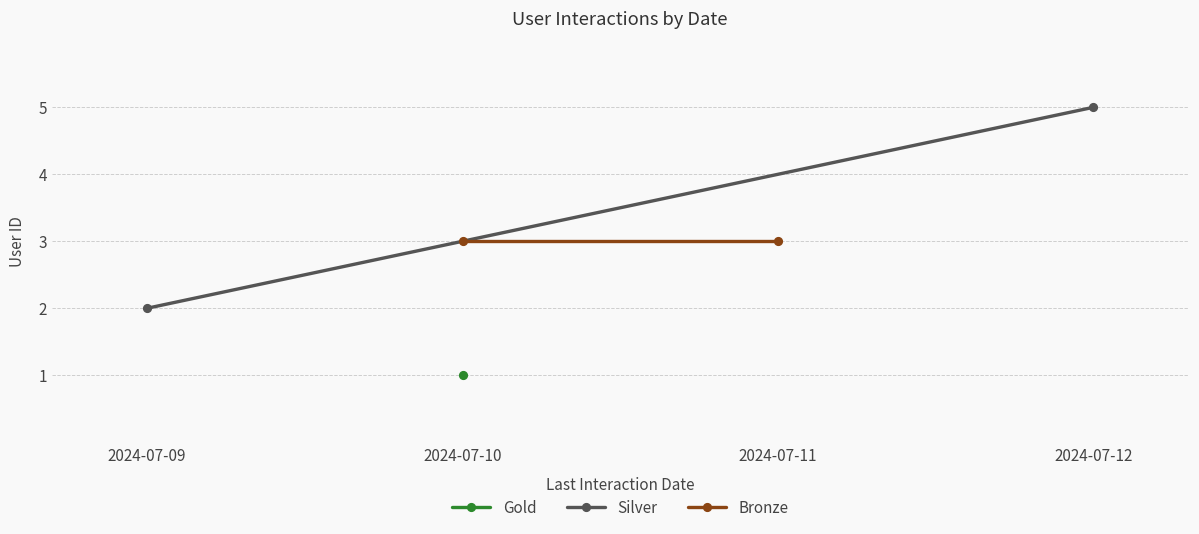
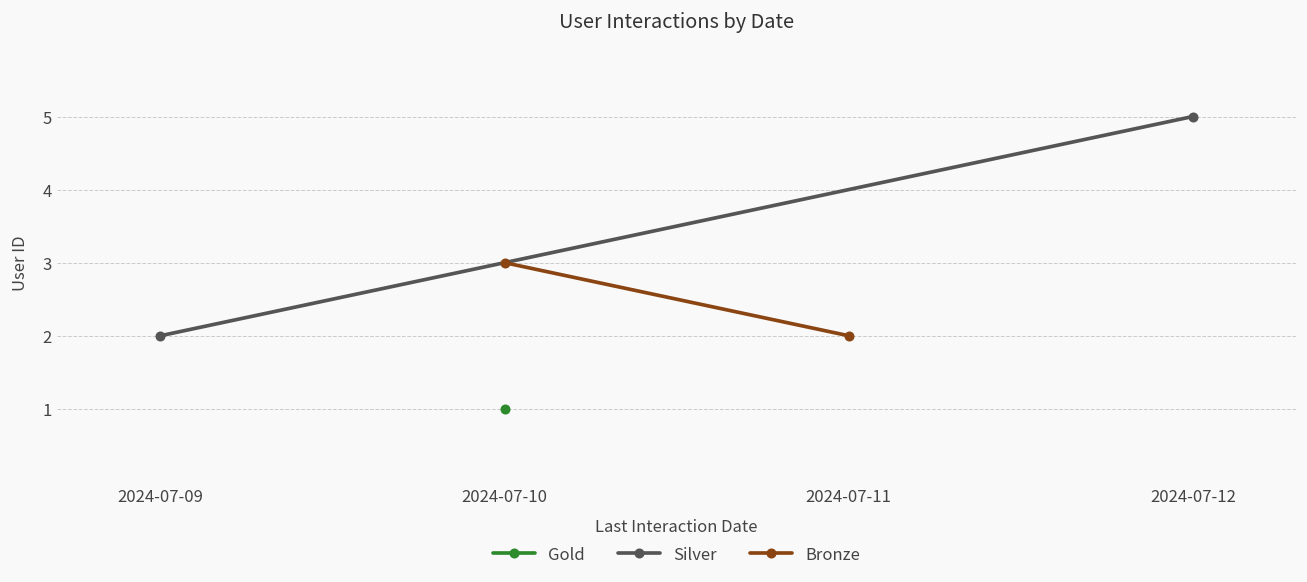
  {
    "Gold": {
      "2024-07-10": 1
    },
    "Silver": {
      "2024-07-09": 2,
      "2024-07-12": 5
    },
    "Bronze": {
      "2024-07-10": 3,
-     "2024-07-11": 3
+     "2024-07-11": 2
    }
  }
